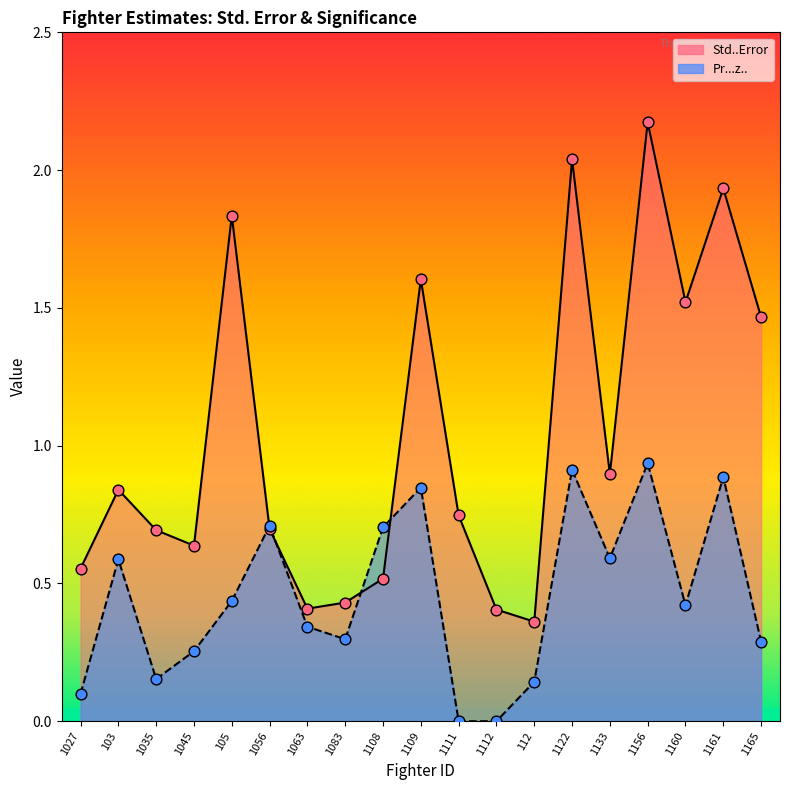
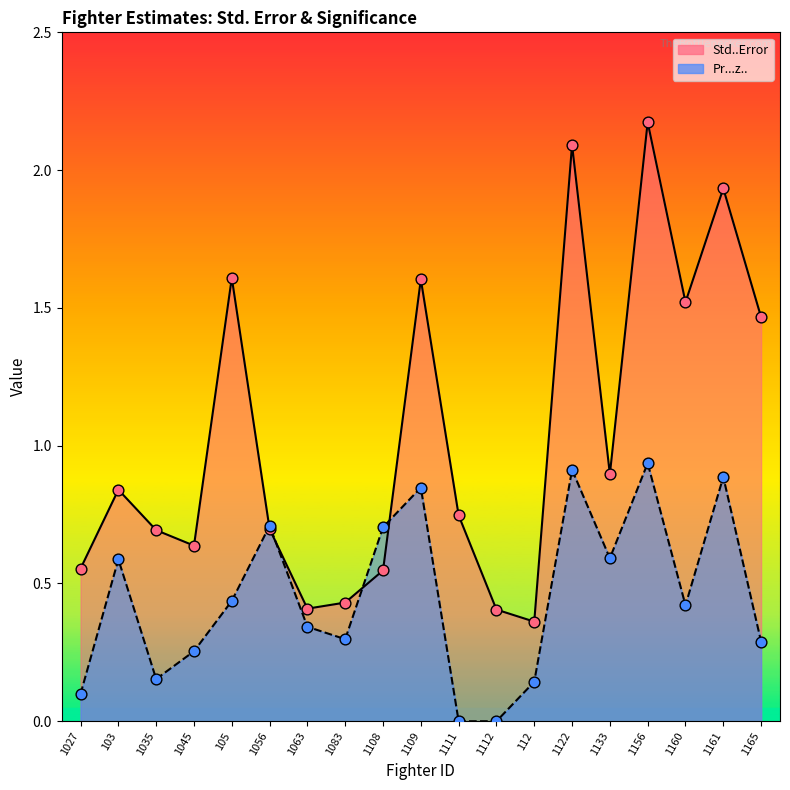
  {
    "Std..Error": {
      "1027": 0.56,
      "103": 0.85,
      "1035": 0.70,
      "1045": 0.64,
-     "105": 1.85,
+     "105": 1.62,
      "1056": 0.70,
      "1063": 0.41,
      "1083": 0.43,
-     "1108": 0.52,
+     "1108": 0.55,
      "1109": 1.62,
      "1111": 0.75,
      "1112": 0.41,
      "112": 0.36,
-     "1122": 2.05,
+     "1122": 2.11,
      "1133": 0.90,
      "1156": 2.19,
      "1160": 1.53,
      "1161": 1.95,
      "1165": 1.48
    },
    "Pr...z..": {
      "1027": 0.10,
      "103": 0.59,
      "1035": 0.15,
      "1045": 0.26,
      "105": 0.44,
      "1056": 0.72,
      "1063": 0.35,
      "1083": 0.30,
      "1108": 0.71,
      "1109": 0.85,
      "112": 0.14,
      "1122": 0.92,
      "1133": 0.60,
      "1156": 0.94,
      "1160": 0.42,
      "1161": 0.89,
      "1165": 0.29
    }
  }
